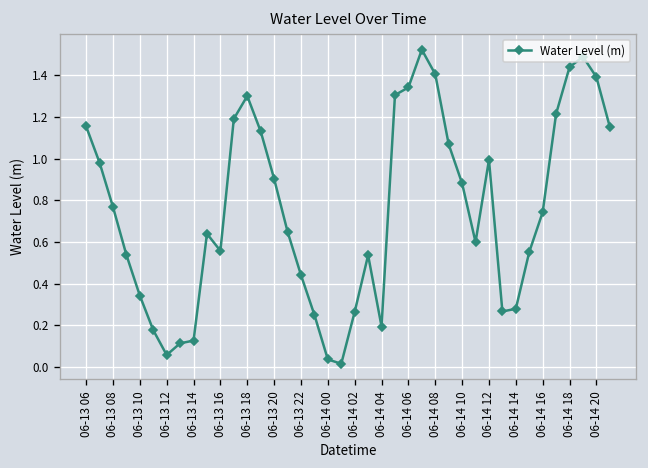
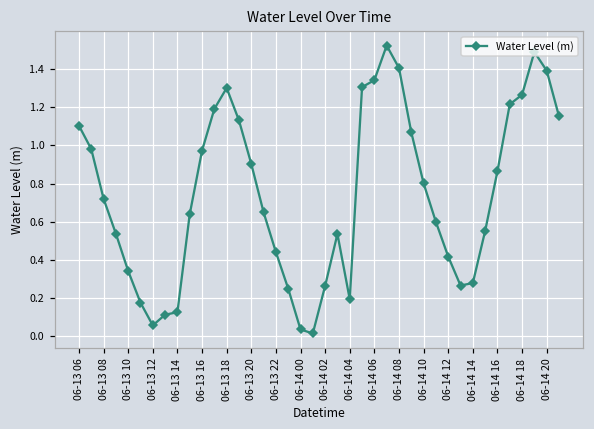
  {
-   "06-13 06": 1.15,
-   "06-13 08": 0.77,
+   "06-13 06": 1.10,
+   "06-13 08": 0.72,
    "06-13 10": 0.34,
    "06-13 12": 0.06,
    "06-13 14": 0.13,
-   "06-13 16": 0.56,
+   "06-13 16": 0.97,
    "06-13 18": 1.30,
    "06-13 20": 0.90,
    "06-13 22": 0.44,
    "06-14 00": 0.04,
    "06-14 02": 0.26,
    "06-14 04": 0.19,
    "06-14 06": 1.34,
    "06-14 08": 1.40,
-   "06-14 10": 0.88,
-   "06-14 12": 0.99,
+   "06-14 10": 0.80,
+   "06-14 12": 0.42,
    "06-14 14": 0.28,
-   "06-14 16": 0.74,
-   "06-14 18": 1.44,
+   "06-14 16": 0.86,
+   "06-14 18": 1.26,
    "06-14 20": 1.39
  }
